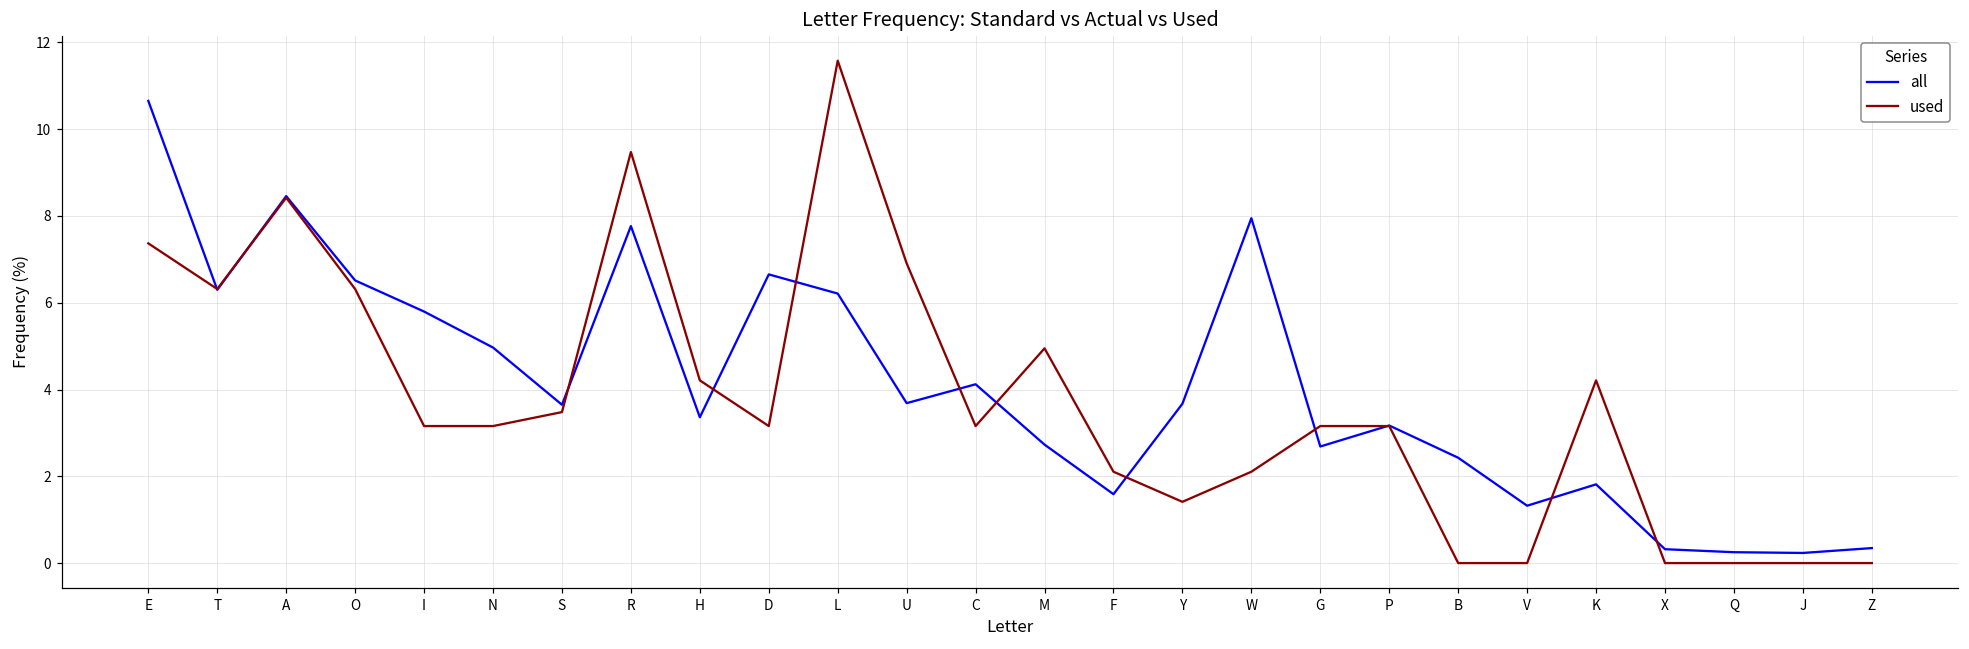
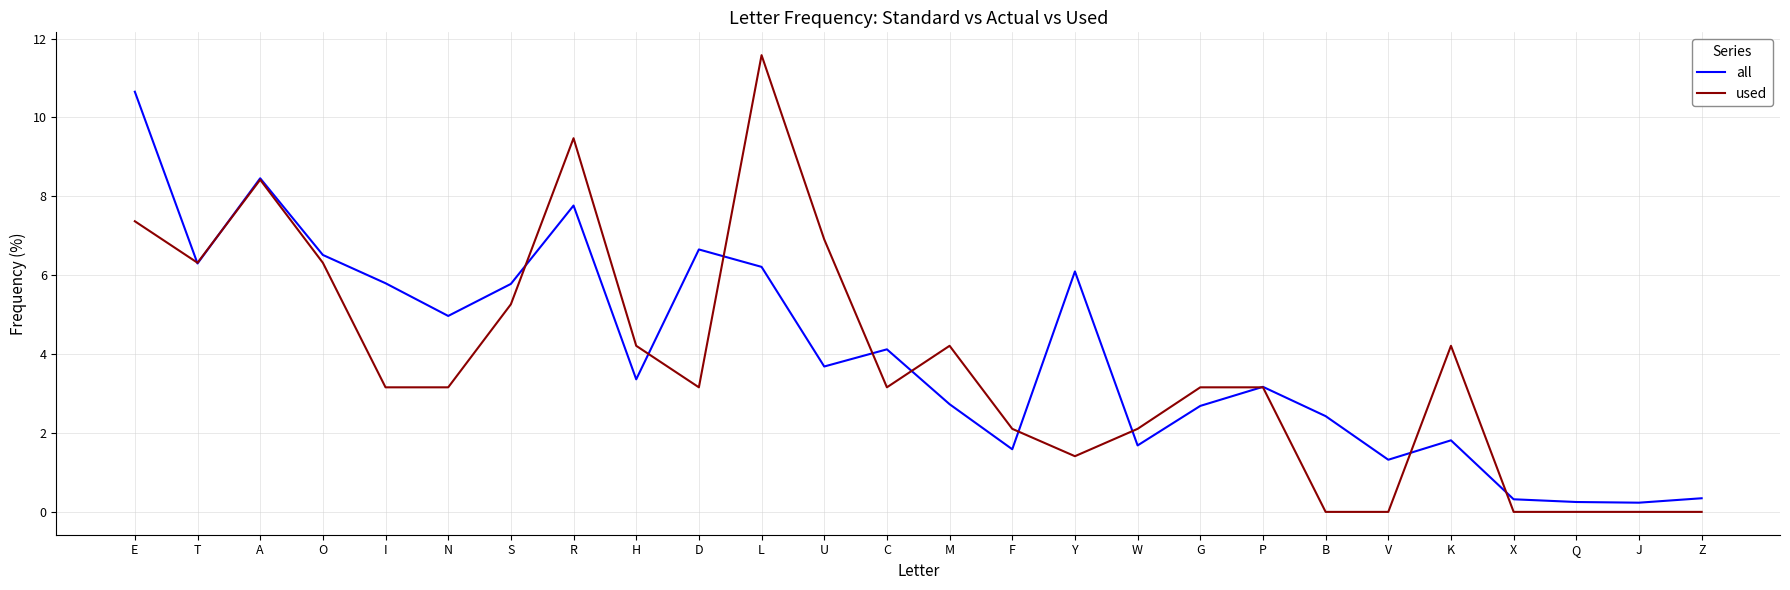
  {
    "all": {
      "E": 10.7,
      "O": 6.5,
      "I": 5.8,
      "N": 5.0,
-     "S": 3.6,
+     "S": 5.8,
      "R": 7.8,
      "H": 3.4,
      "D": 6.7,
      "L": 6.2,
      "U": 3.7,
      "C": 4.1,
      "M": 2.7,
      "F": 1.6,
-     "Y": 3.7,
-     "W": 7.9,
+     "Y": 6.1,
+     "W": 1.7,
      "G": 2.7,
      "B": 2.4,
      "V": 1.3,
      "K": 1.8,
      "X": 0.3,
      "Q": 0.3,
      "J": 0.2,
      "Z": 0.3
    },
    "used": {
      "E": 7.4,
      "O": 6.3,
      "I": 3.2,
      "N": 3.2,
-     "S": 3.5,
+     "S": 5.3,
      "R": 9.5,
      "H": 4.2,
      "D": 3.2,
      "L": 11.6,
      "U": 6.9,
      "C": 3.2,
-     "M": 4.9,
+     "M": 4.2,
      "F": 2.1,
      "Y": 1.4,
      "W": 2.1,
      "G": 3.2,
      "B": 0.0,
      "V": 0.0,
      "K": 4.2,
      "X": 0.0,
      "Q": 0.0,
      "J": 0.0,
      "Z": 0.0
    }
  }
